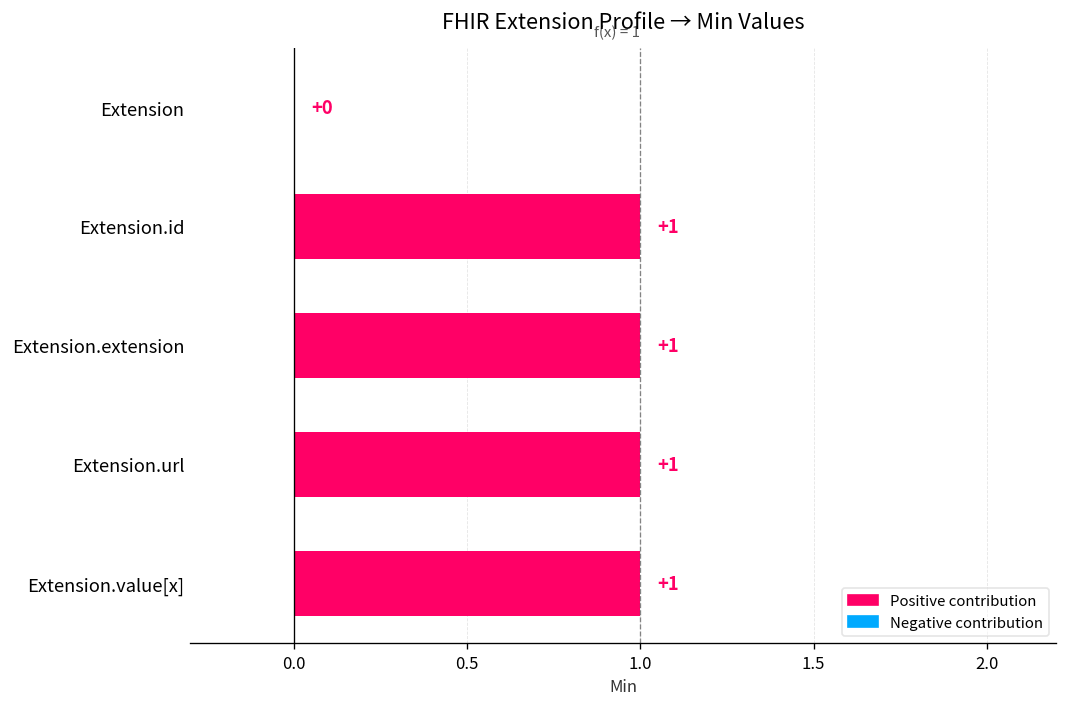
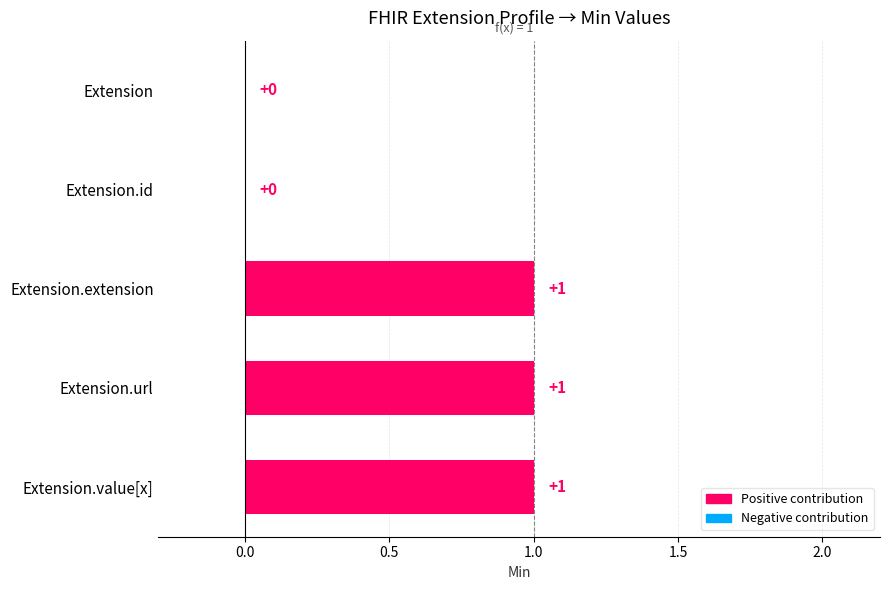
  {
    "Extension": "+0",
-   "Extension.id": "+1",
+   "Extension.id": "+0",
    "Extension.extension": "+1",
    "Extension.url": "+1",
    "Extension.value[x]": "+1"
  }
